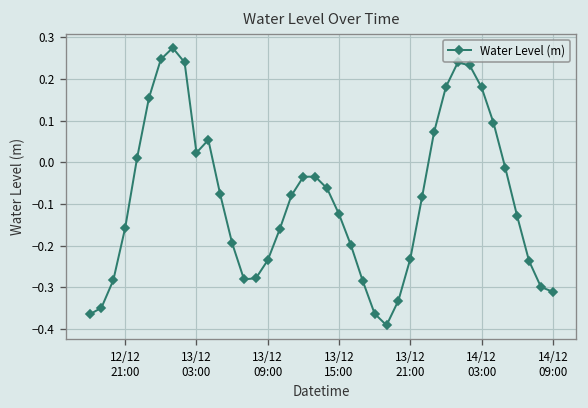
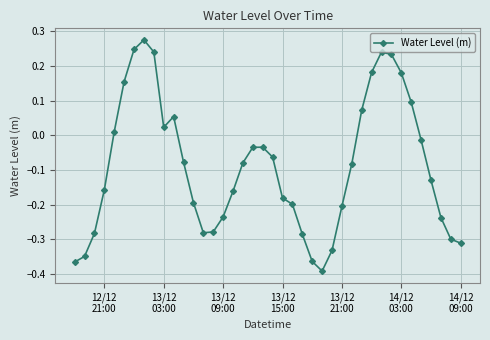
  {
    "12/12 21:00": -0.16,
    "13/12 03:00": 0.02,
    "13/12 09:00": -0.24,
-   "13/12 15:00": -0.12,
-   "13/12 21:00": -0.23,
+   "13/12 15:00": -0.18,
+   "13/12 21:00": -0.20,
    "14/12 03:00": 0.18,
    "14/12 09:00": -0.31
  }
